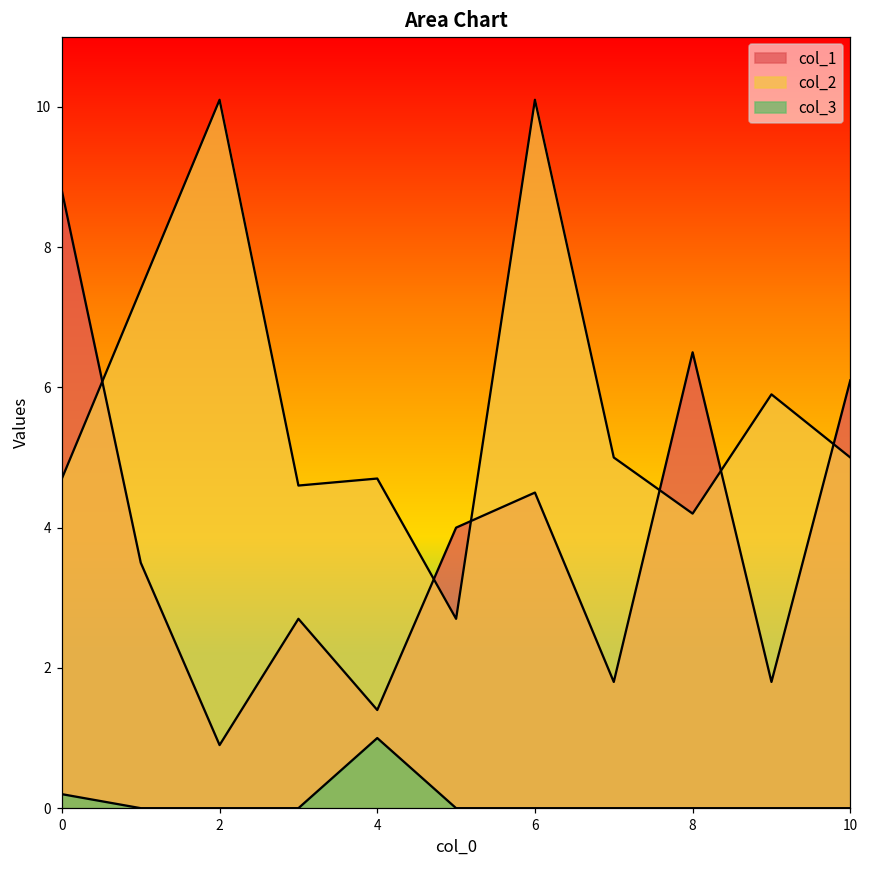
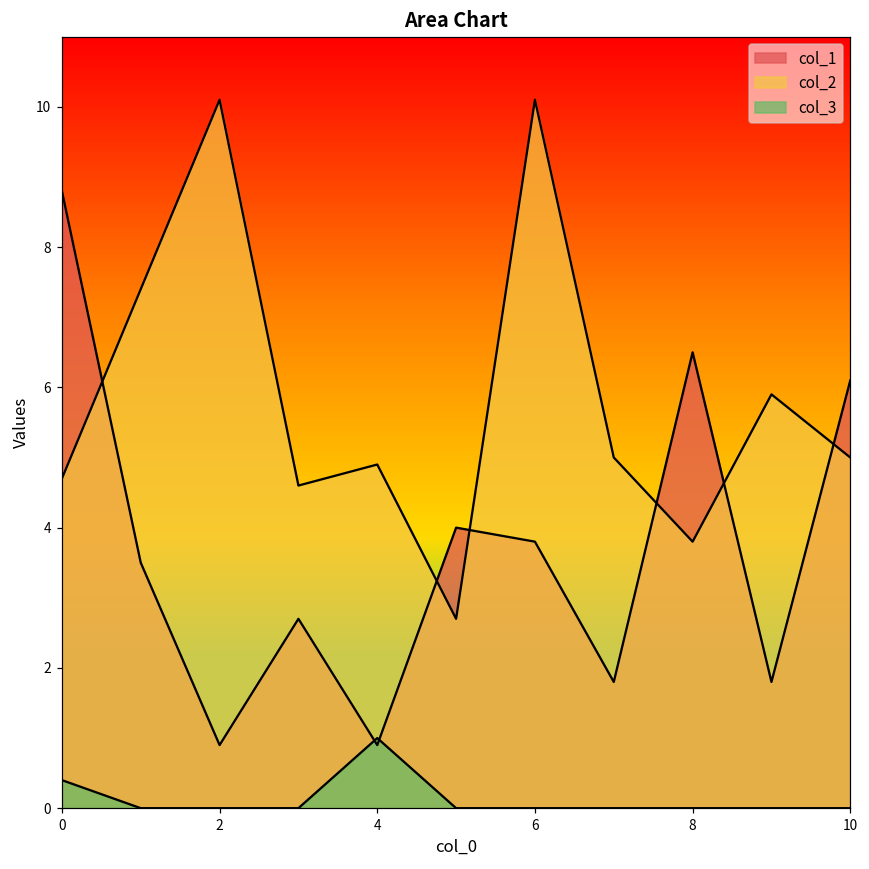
  {
    "col_1": {
      "0": 8.8,
      "2": 0.9,
-     "4": 1.4,
-     "6": 4.5,
+     "4": 0.9,
+     "6": 3.8,
      "8": 6.5,
      "10": 6.1
    },
    "col_2": {
      "0": 4.7,
      "2": 10.1,
-     "4": 4.7,
+     "4": 4.9,
      "6": 10.1,
-     "8": 4.2,
+     "8": 3.8,
      "10": 5.0
    },
    "col_3": {
-     "0": 0.2,
+     "0": 0.4,
      "2": 0.0,
      "4": 1.0,
      "6": 0.0,
      "8": 0.0,
      "10": 0.0
    }
  }
